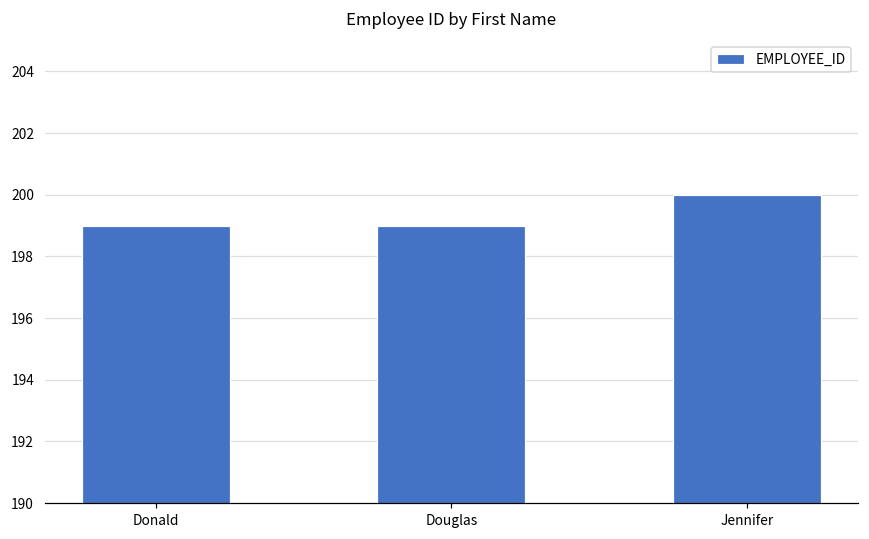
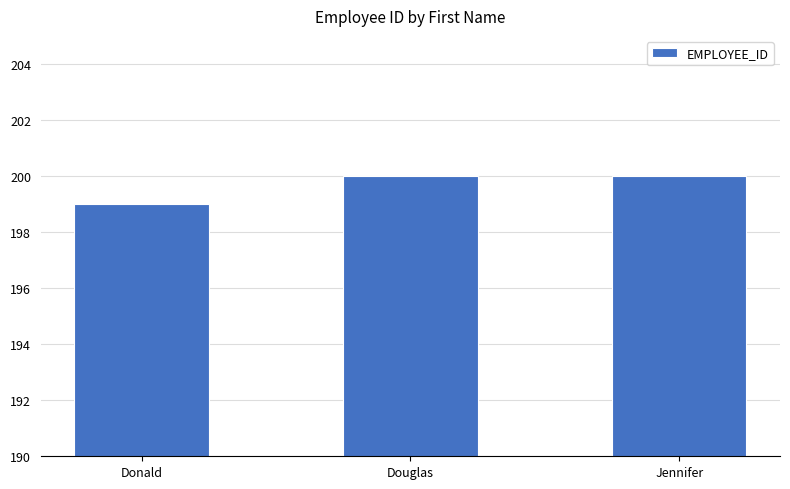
  {
    "Donald": 199,
-   "Douglas": 199,
+   "Douglas": 200,
    "Jennifer": 200
  }
